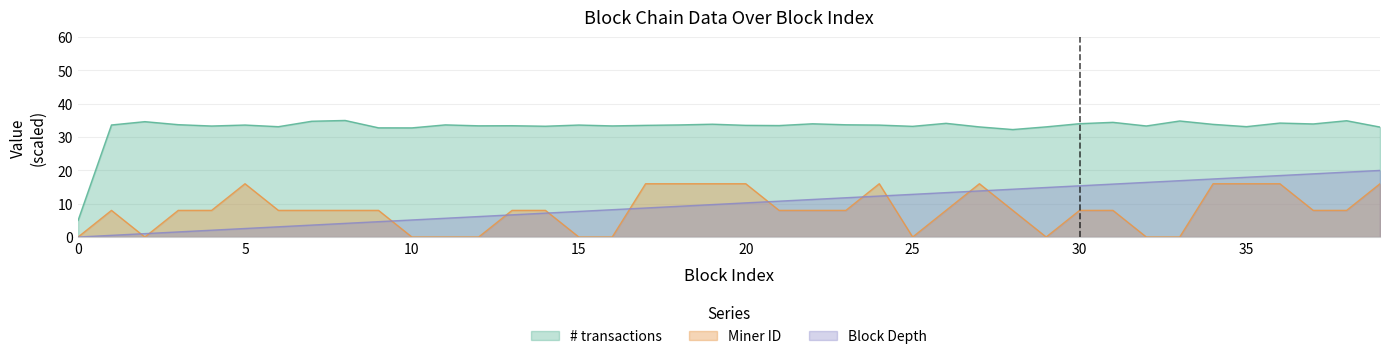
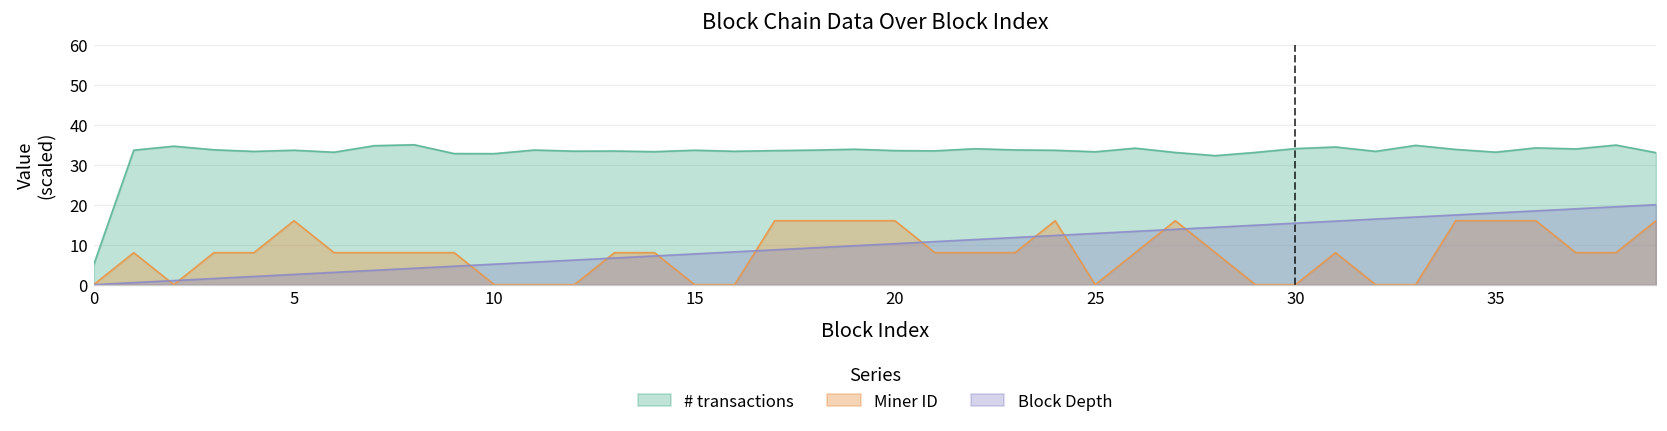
  {
    "Miner ID": {
      "5": 16,
      "10": 0,
      "15": 0,
      "20": 16,
      "25": 0,
-     "30": 8,
+     "30": 0,
      "35": 16
    }
  }
